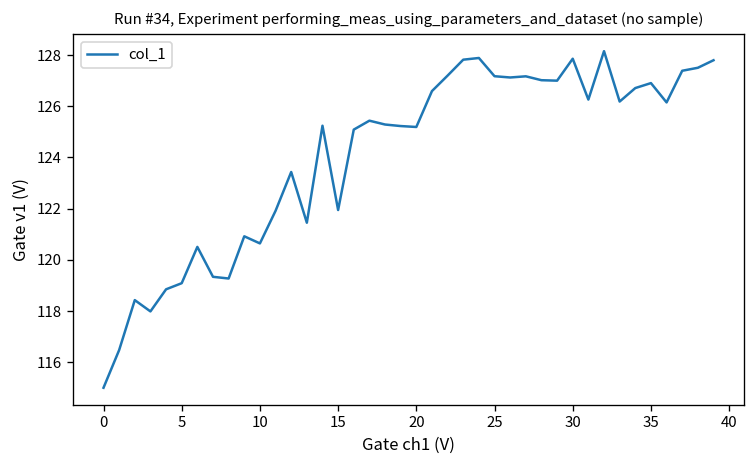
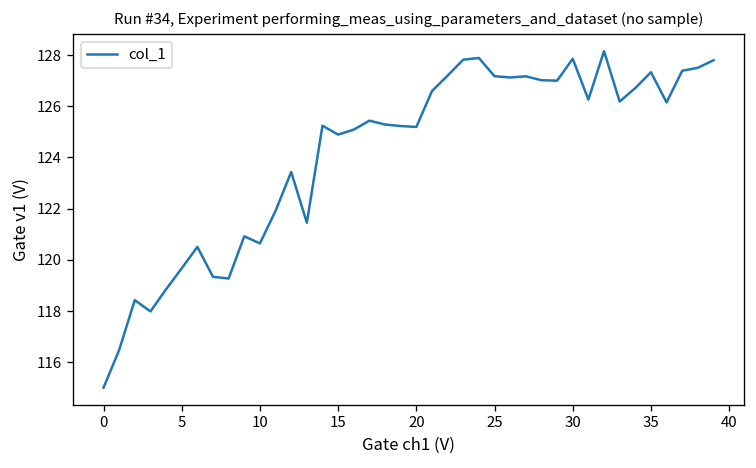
  {
    "0": 115.0,
-   "5": 119.1,
+   "5": 119.7,
    "10": 120.6,
-   "15": 121.9,
+   "15": 124.9,
    "20": 125.2,
    "25": 127.2,
    "30": 127.9,
-   "35": 126.9
+   "35": 127.3
  }
